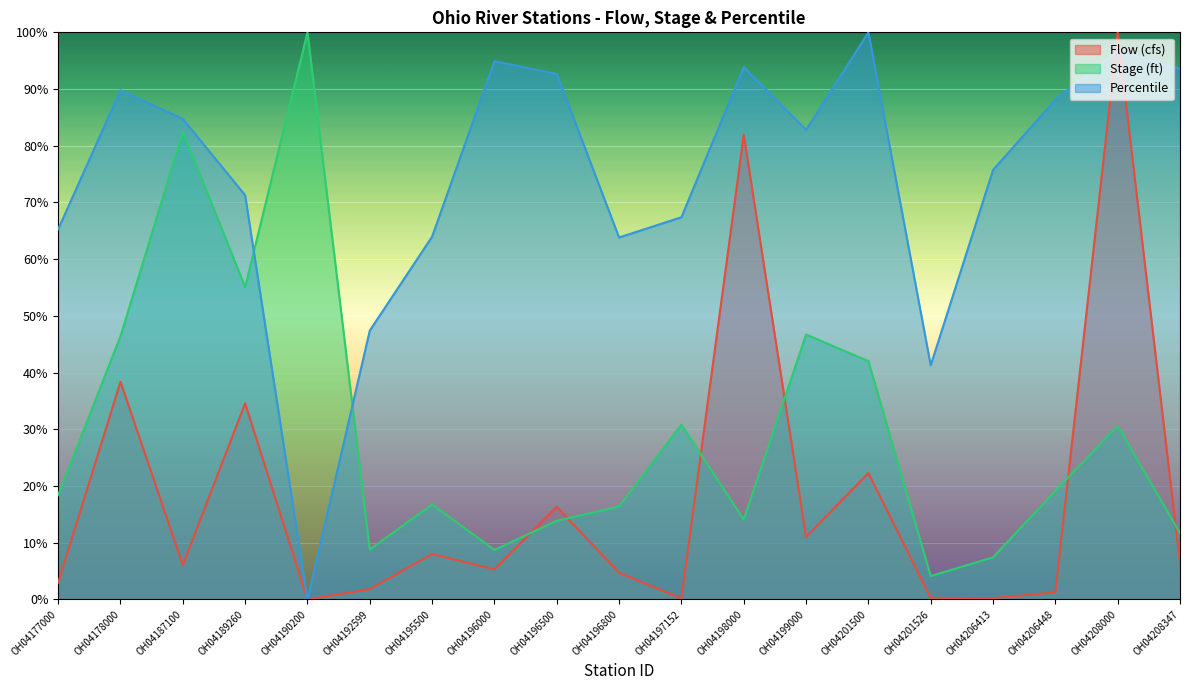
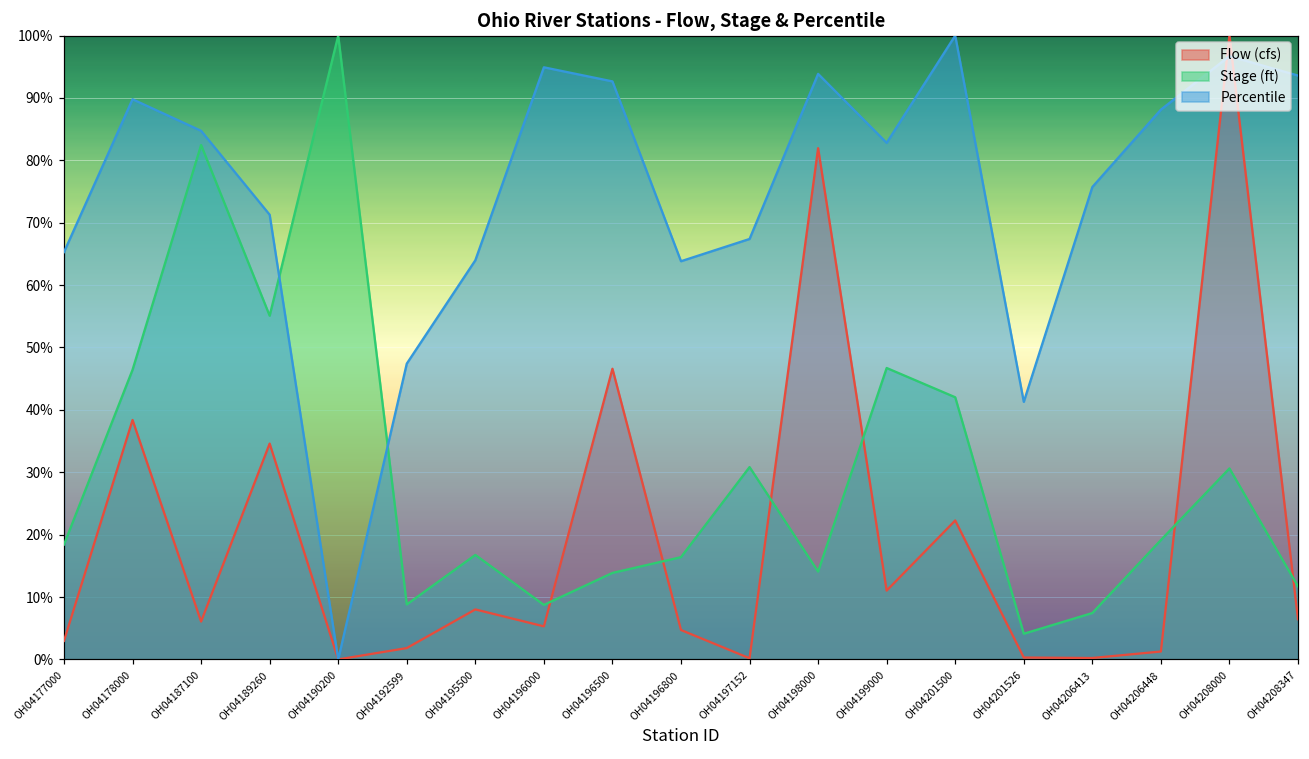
  {
    "Flow (cfs)": {
      "OH04177000": "3%",
      "OH04178000": "38%",
      "OH04187100": "6%",
      "OH04189260": "35%",
      "OH04192599": "2%",
      "OH04195500": "8%",
      "OH04196000": "5%",
-     "OH04196500": "16%",
+     "OH04196500": "47%",
      "OH04196800": "5%",
      "OH04197152": "0%",
      "OH04198000": "82%",
      "OH04199000": "11%",
      "OH04201500": "22%",
      "OH04201526": "0%",
      "OH04206413": "0%",
      "OH04206448": "1%",
      "OH04208000": "100%",
      "OH04208347": "6%"
    },
    "Stage (ft)": {
      "OH04177000": "18%",
      "OH04178000": "46%",
      "OH04187100": "82%",
      "OH04189260": "55%",
      "OH04190200": "100%",
      "OH04192599": "9%",
      "OH04195500": "17%",
      "OH04196000": "9%",
      "OH04196500": "14%",
      "OH04196800": "16%",
      "OH04197152": "31%",
      "OH04198000": "14%",
      "OH04199000": "47%",
      "OH04201500": "42%",
      "OH04201526": "4%",
      "OH04206413": "7%",
      "OH04206448": "19%",
      "OH04208000": "31%",
      "OH04208347": "12%"
    },
    "Percentile": {
      "OH04177000": "65%",
      "OH04178000": "90%",
      "OH04187100": "85%",
      "OH04189260": "71%",
      "OH04192599": "47%",
      "OH04195500": "64%",
      "OH04196000": "95%",
      "OH04196500": "93%",
      "OH04196800": "64%",
      "OH04197152": "67%",
      "OH04198000": "94%",
      "OH04199000": "83%",
      "OH04201500": "100%",
      "OH04201526": "41%",
      "OH04206413": "76%",
      "OH04206448": "88%",
      "OH04208347": "94%"
    }
  }
